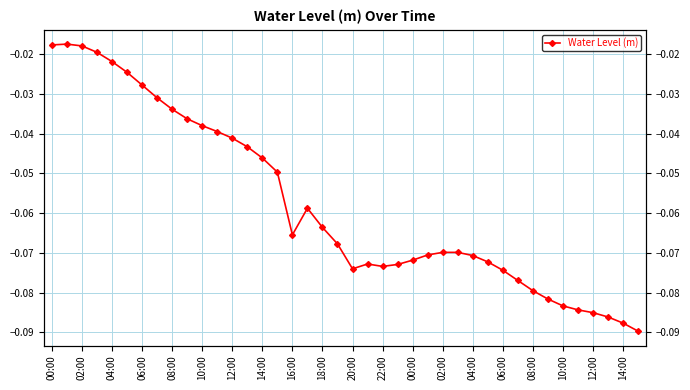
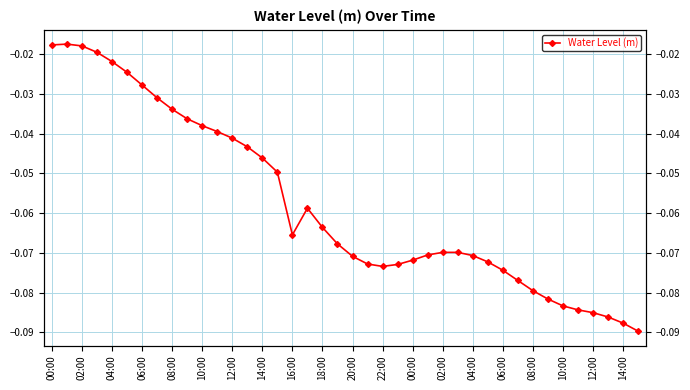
  {
    "16:00": -0.065,
    "18:00": -0.064,
-   "20:00": -0.074,
+   "20:00": -0.071,
    "22:00": -0.073
  }
